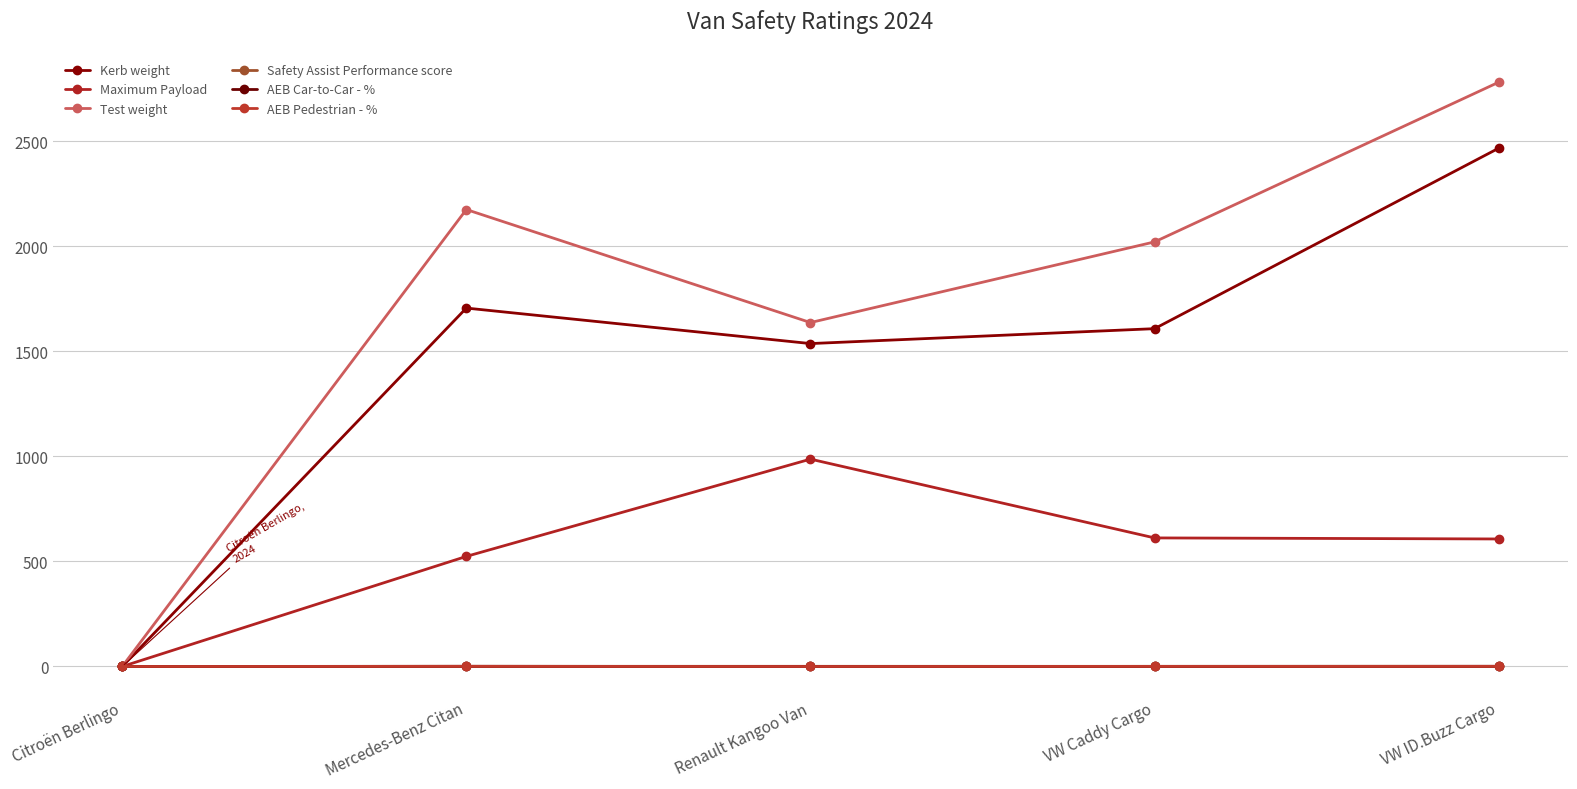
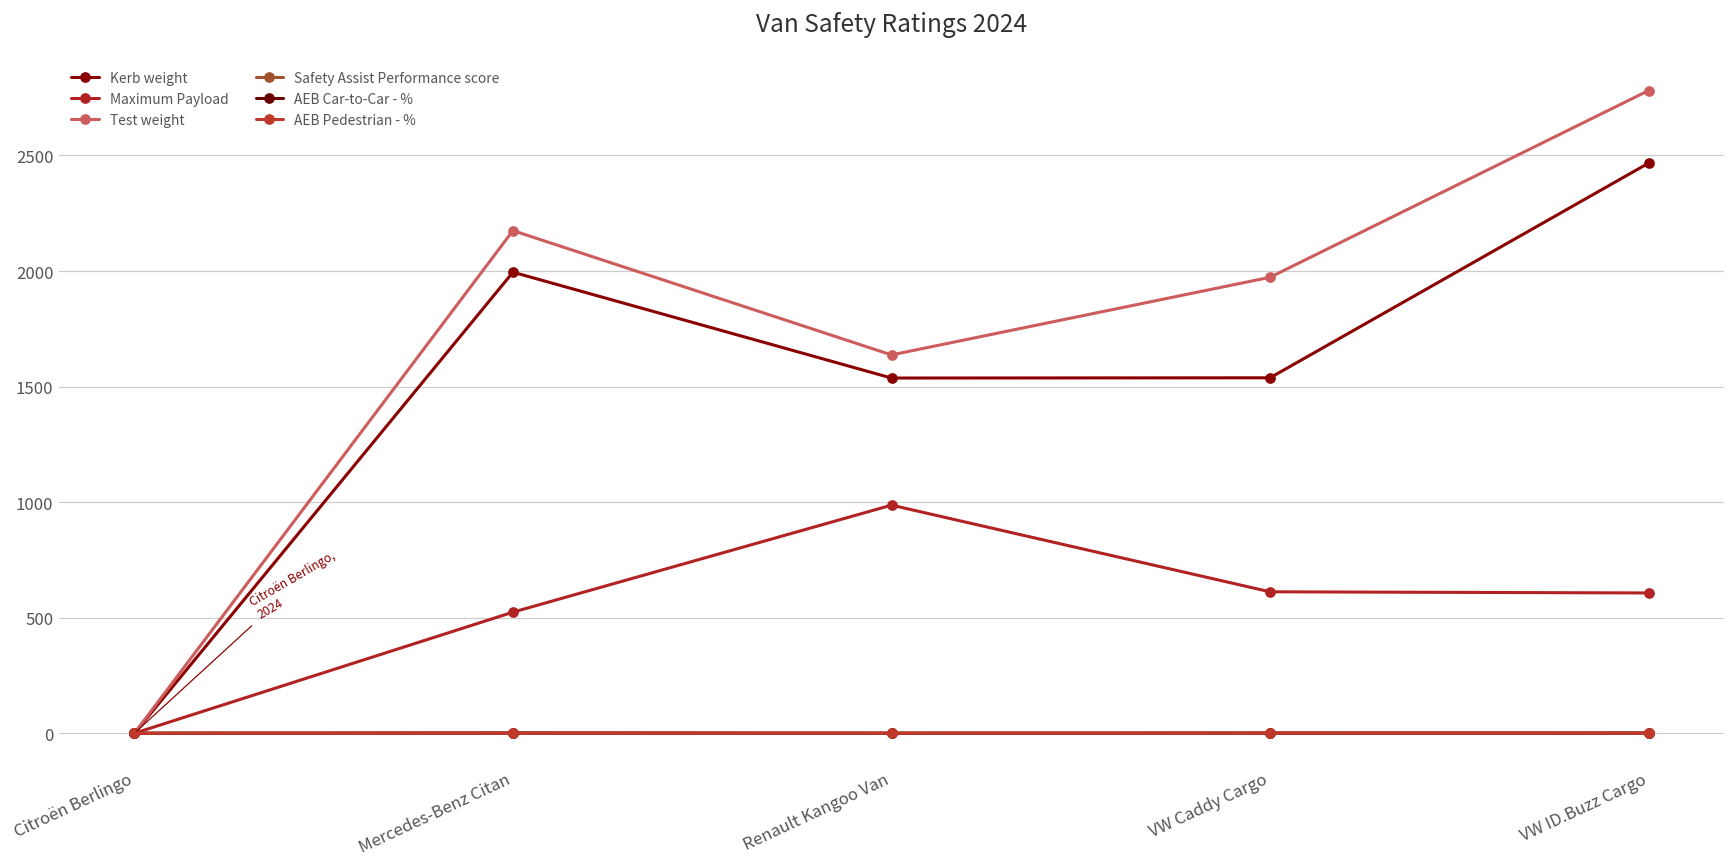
  {
    "Kerb weight": {
-     "Mercedes-Benz Citan": 1710,
+     "Mercedes-Benz Citan": 2000,
      "Renault Kangoo Van": 1540,
-     "VW Caddy Cargo": 1610,
+     "VW Caddy Cargo": 1540,
      "VW ID.Buzz Cargo": 2470
    },
    "Test weight": {
      "Mercedes-Benz Citan": 2180,
      "Renault Kangoo Van": 1640,
-     "VW Caddy Cargo": 2020,
+     "VW Caddy Cargo": 1970,
      "VW ID.Buzz Cargo": 2780
    }
  }
